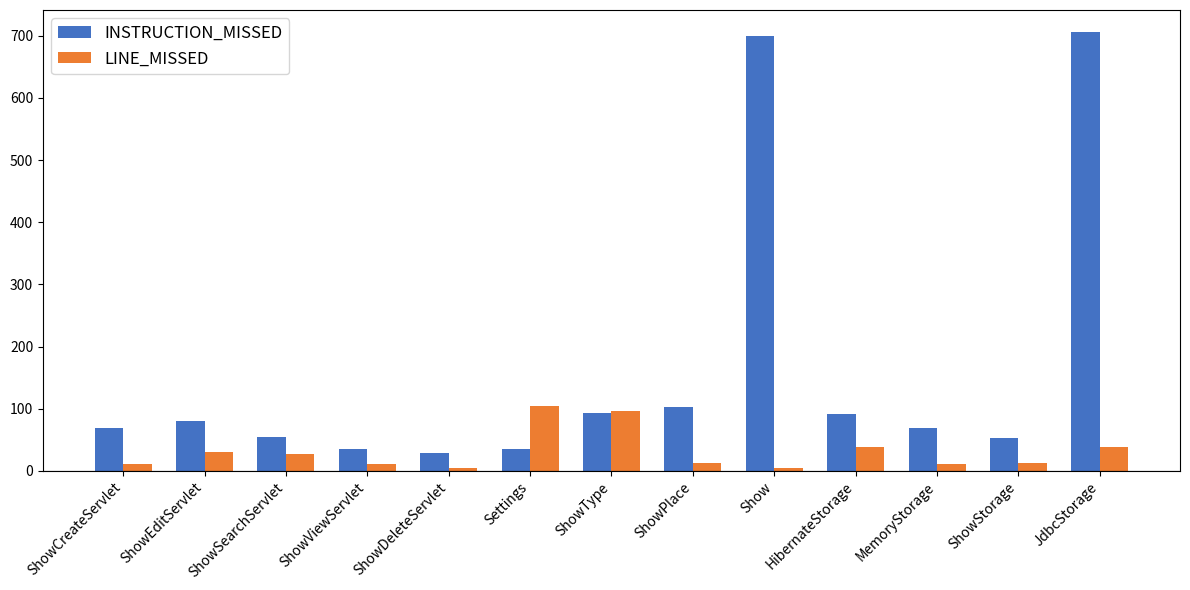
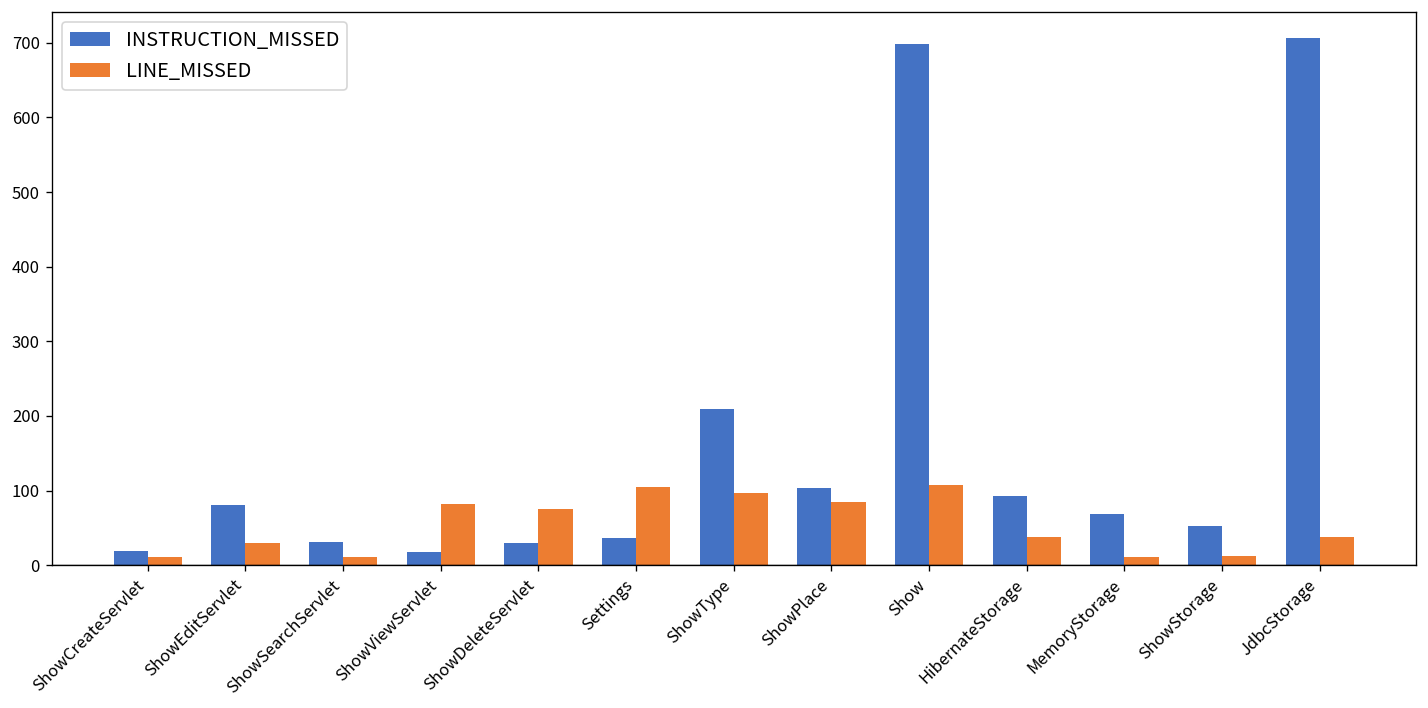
  {
    "INSTRUCTION_MISSED": {
-     "ShowCreateServlet": 70,
+     "ShowCreateServlet": 20,
      "ShowEditServlet": 80,
-     "ShowSearchServlet": 60,
-     "ShowViewServlet": 40,
+     "ShowSearchServlet": 30,
+     "ShowViewServlet": 20,
      "ShowDeleteServlet": 30,
      "Settings": 40,
-     "ShowType": 90,
+     "ShowType": 210,
      "ShowPlace": 100,
      "Show": 700,
      "HibernateStorage": 90,
      "MemoryStorage": 70,
      "ShowStorage": 50,
      "JdbcStorage": 710
    },
    "LINE_MISSED": {
      "ShowCreateServlet": 10,
      "ShowEditServlet": 30,
-     "ShowSearchServlet": 30,
-     "ShowViewServlet": 10,
-     "ShowDeleteServlet": 10,
+     "ShowSearchServlet": 10,
+     "ShowViewServlet": 80,
+     "ShowDeleteServlet": 80,
      "Settings": 110,
      "ShowType": 100,
-     "ShowPlace": 10,
-     "Show": 0,
+     "ShowPlace": 90,
+     "Show": 110,
      "HibernateStorage": 40,
      "MemoryStorage": 10,
      "ShowStorage": 10,
      "JdbcStorage": 40
    }
  }
